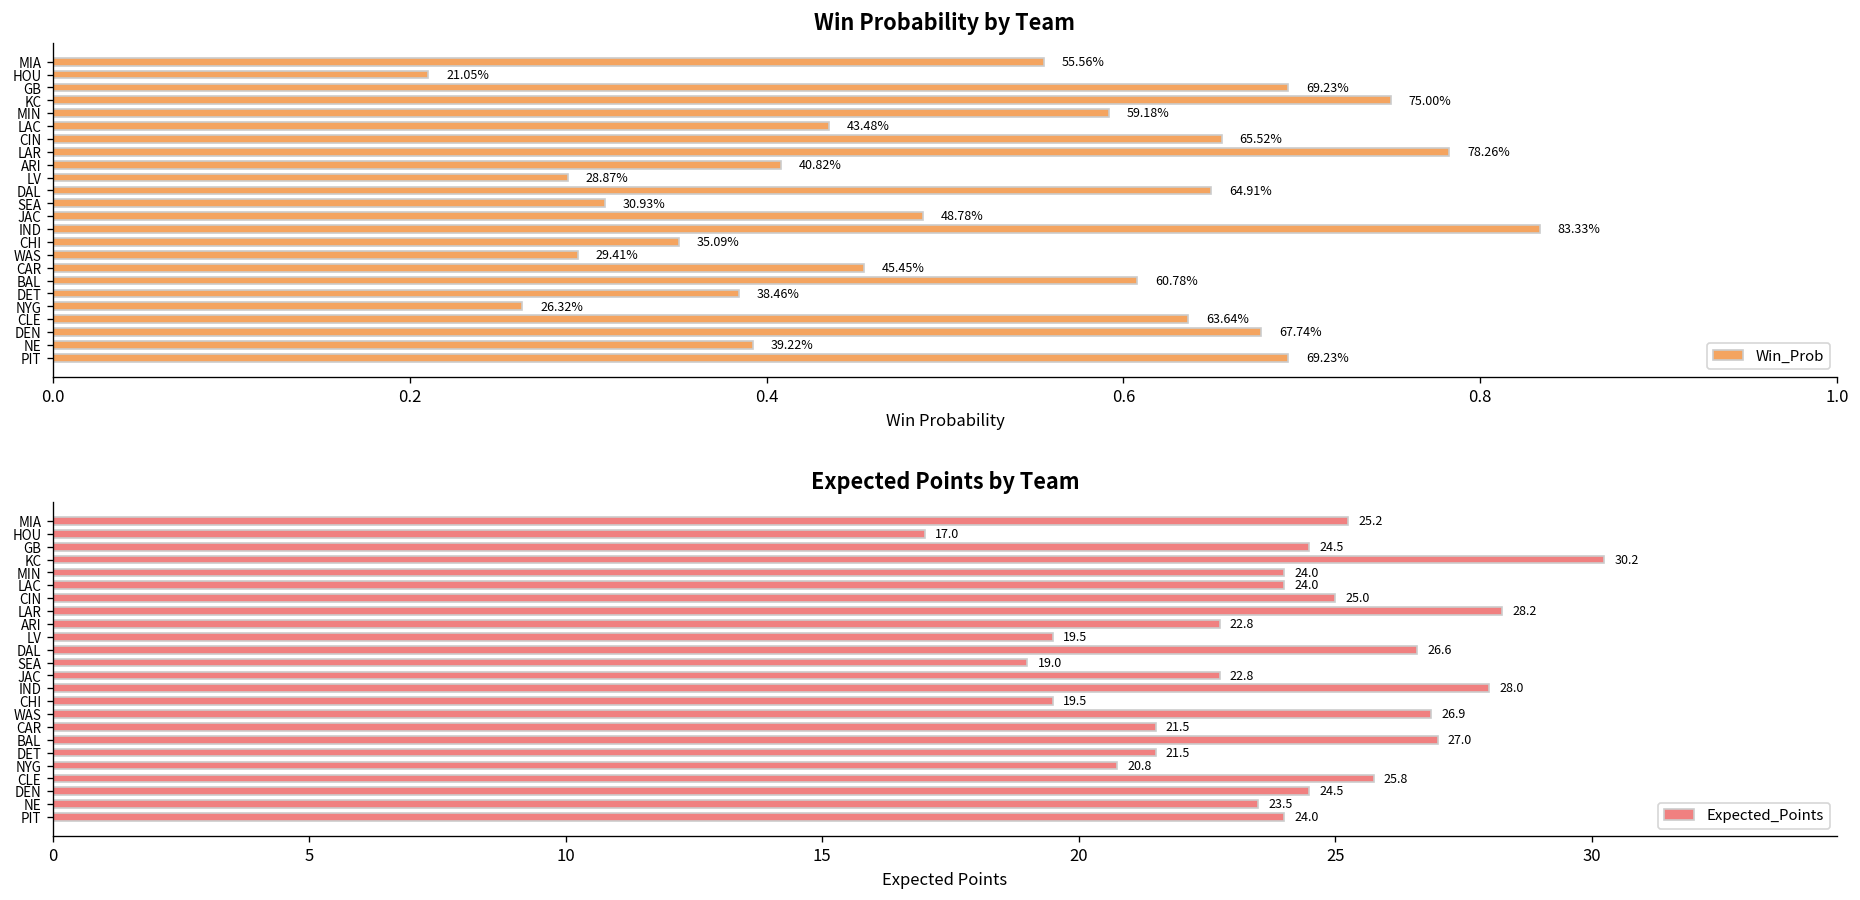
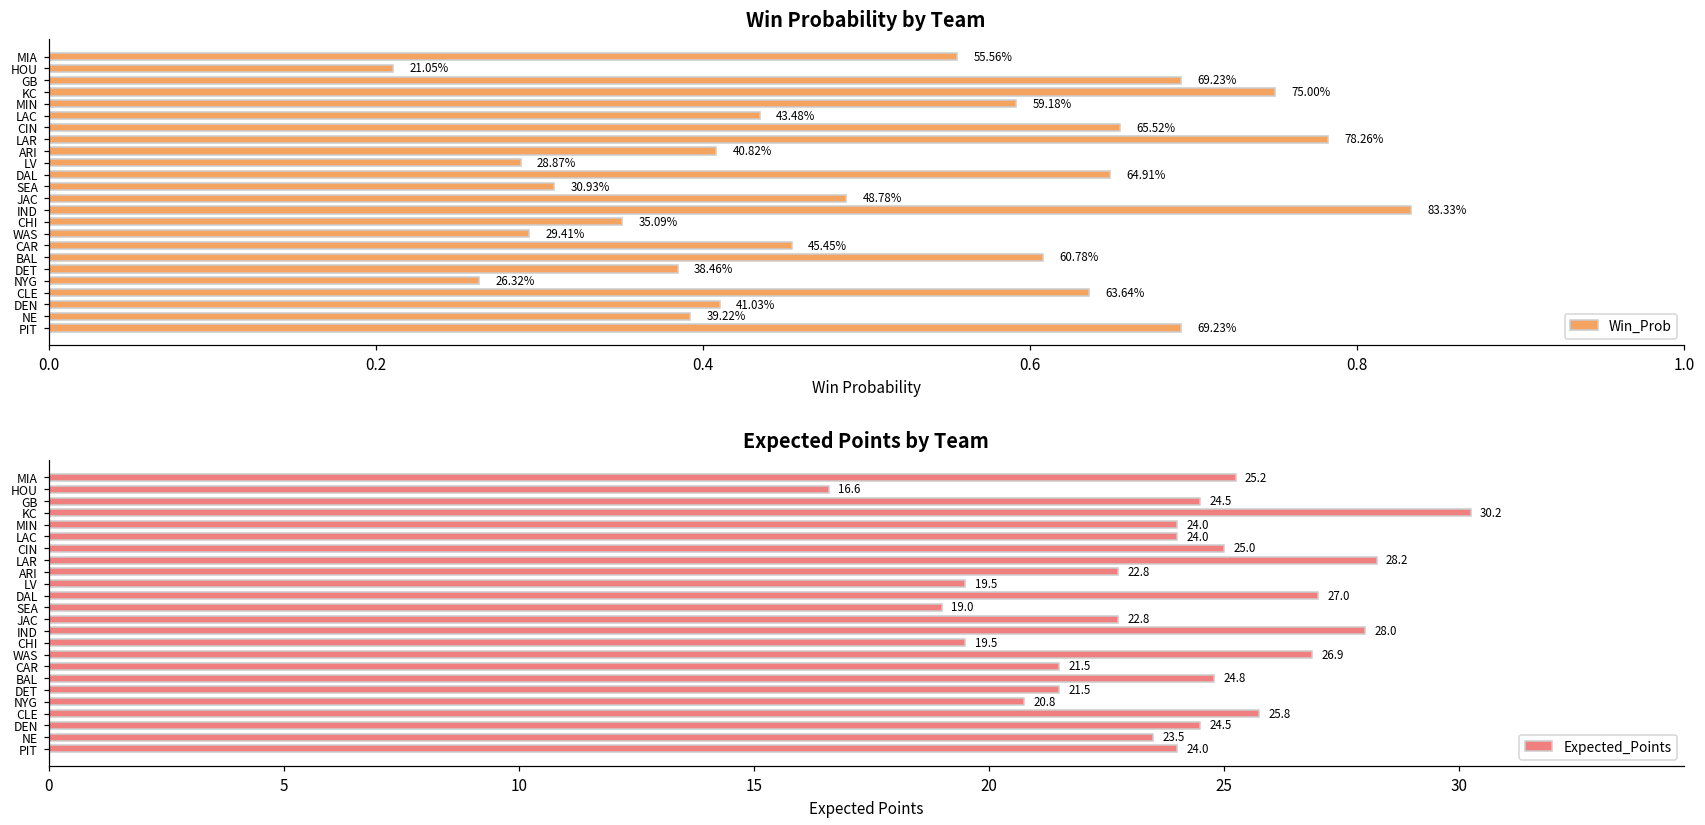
  {
    "Win Probability by Team": {
      "MIA": "55.56%",
      "HOU": "21.05%",
      "GB": "69.23%",
      "KC": "75.00%",
      "MIN": "59.18%",
      "LAC": "43.48%",
      "CIN": "65.52%",
      "LAR": "78.26%",
      "ARI": "40.82%",
      "LV": "28.87%",
      "DAL": "64.91%",
      "SEA": "30.93%",
      "JAC": "48.78%",
      "IND": "83.33%",
      "CHI": "35.09%",
      "WAS": "29.41%",
      "CAR": "45.45%",
      "BAL": "60.78%",
      "DET": "38.46%",
      "NYG": "26.32%",
      "CLE": "63.64%",
-     "DEN": "67.74%",
+     "DEN": "41.03%",
      "NE": "39.22%",
      "PIT": "69.23%"
    },
    "Expected Points by Team": {
      "MIA": "25.2",
-     "HOU": "17.0",
+     "HOU": "16.6",
      "GB": "24.5",
      "KC": "30.2",
      "MIN": "24.0",
      "LAC": "24.0",
      "CIN": "25.0",
      "LAR": "28.2",
      "ARI": "22.8",
      "LV": "19.5",
-     "DAL": "26.6",
+     "DAL": "27.0",
      "SEA": "19.0",
      "JAC": "22.8",
      "IND": "28.0",
      "CHI": "19.5",
      "WAS": "26.9",
      "CAR": "21.5",
-     "BAL": "27.0",
+     "BAL": "24.8",
      "DET": "21.5",
      "NYG": "20.8",
      "CLE": "25.8",
      "DEN": "24.5",
      "NE": "23.5",
      "PIT": "24.0"
    }
  }
